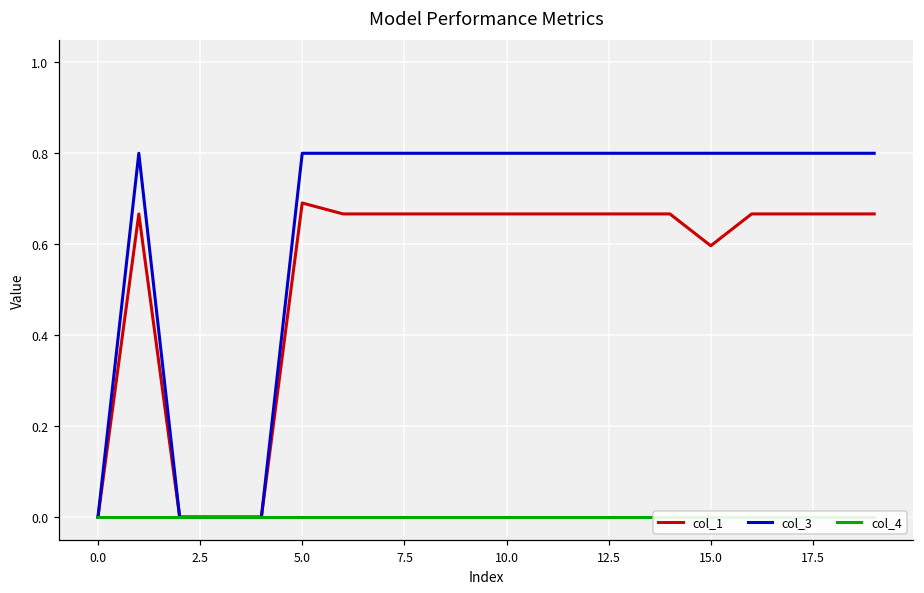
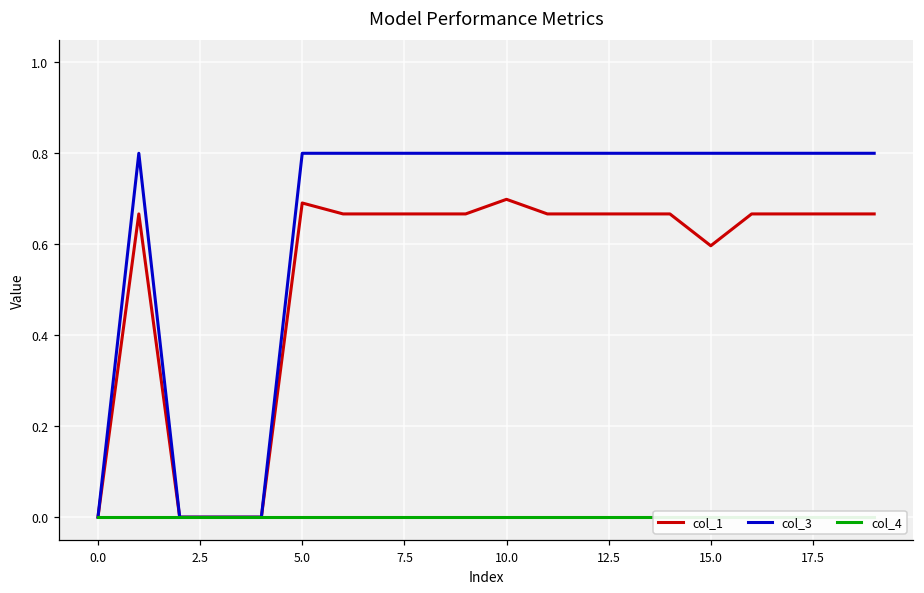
  {
    "col_1": {
      "5.0": 0.69,
-     "10.0": 0.67,
+     "10.0": 0.70,
      "15.0": 0.60
    },
    "col_3": {
      "5.0": 0.80,
      "10.0": 0.80,
      "15.0": 0.80
    },
    "col_4": {
      "5.0": 0.00,
      "10.0": 0.00
    }
  }
